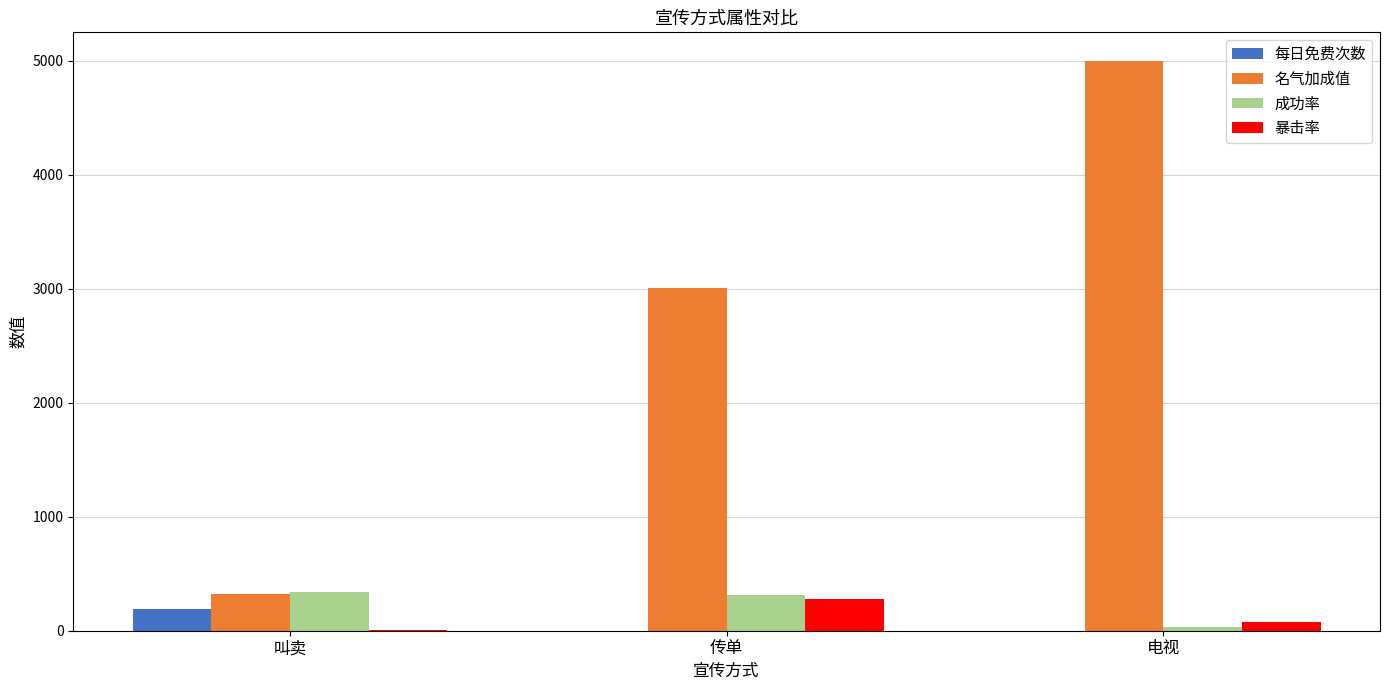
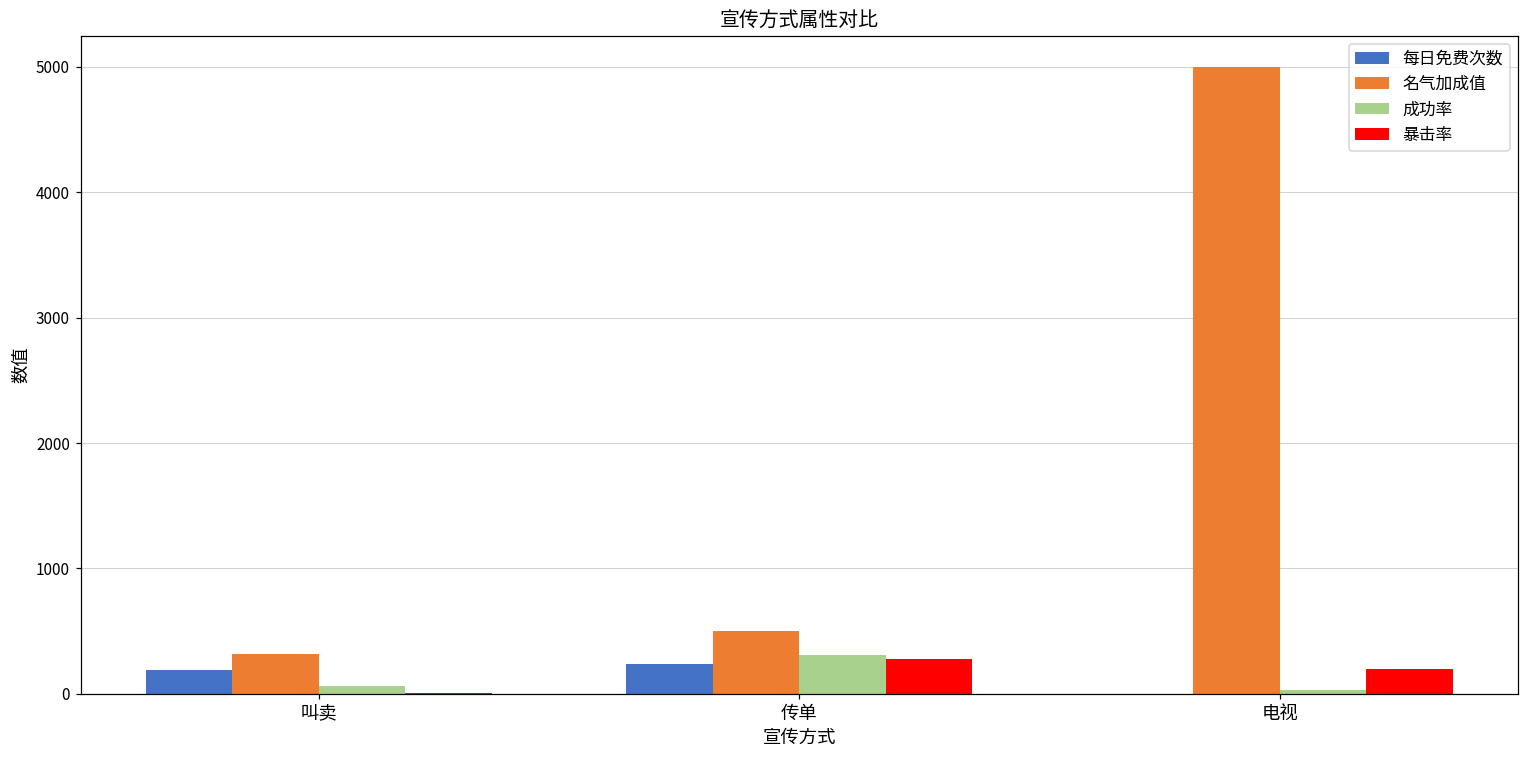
  {
    "每日免费次数": {
      "叫卖": 190,
-     "传单": 0,
+     "传单": 240,
      "电视": 0
    },
    "名气加成值": {
      "叫卖": 320,
-     "传单": 3010,
+     "传单": 500,
      "电视": 5000
    },
    "成功率": {
-     "叫卖": 340,
+     "叫卖": 60,
      "传单": 310,
      "电视": 30
    },
    "暴击率": {
      "传单": 280,
-     "电视": 80
+     "电视": 200
    }
  }
